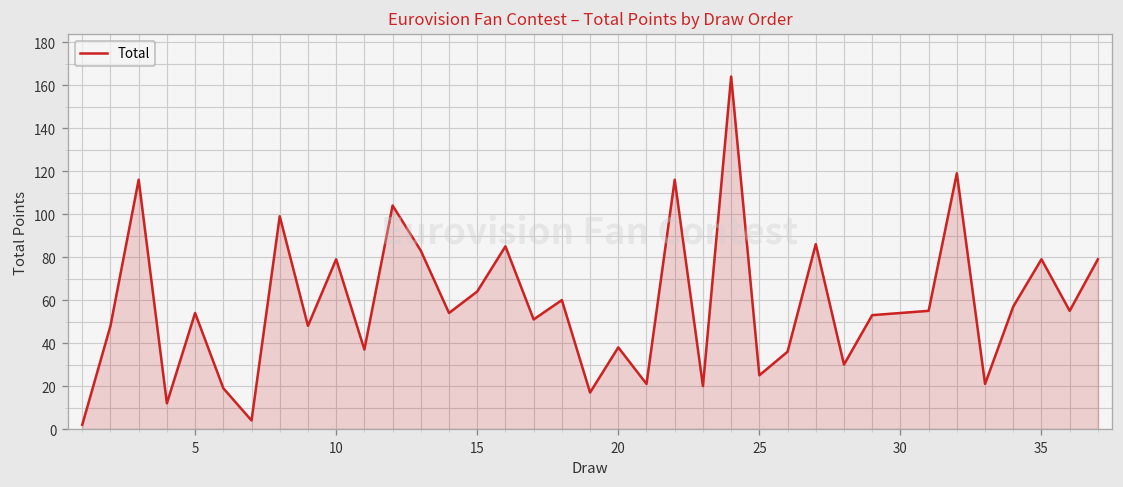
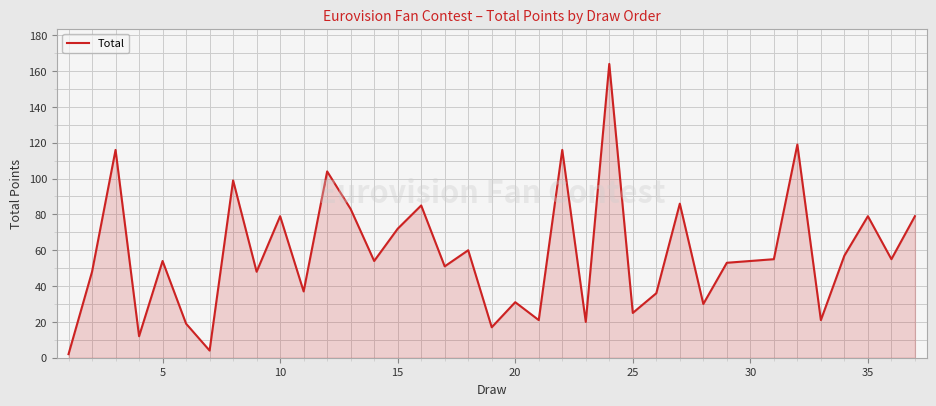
  {
    "5": 54,
    "10": 79,
-   "15": 64,
-   "20": 38,
+   "15": 72,
+   "20": 31,
    "25": 25,
    "30": 54,
    "35": 79
  }
